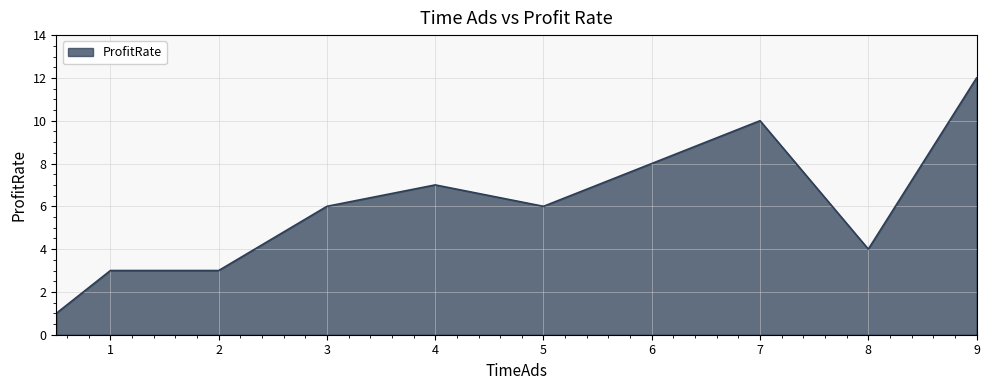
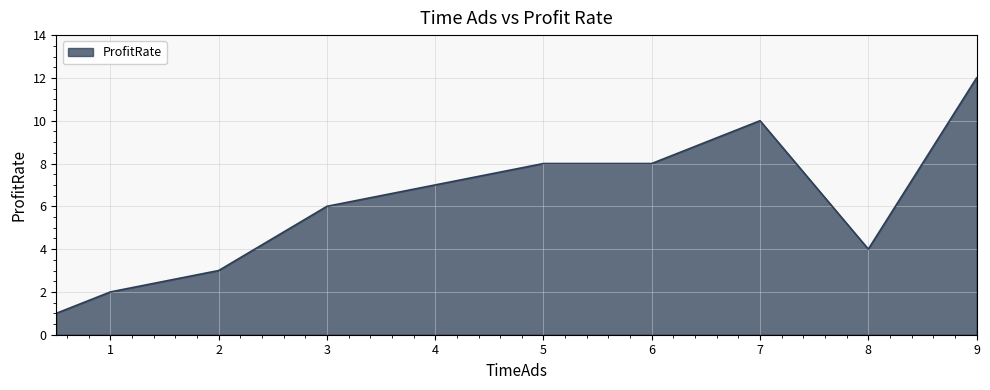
  {
-   "1": 3,
+   "1": 2,
    "2": 3,
    "3": 6,
    "4": 7,
-   "5": 6,
+   "5": 8,
    "6": 8,
    "7": 10,
    "8": 4,
    "9": 12
  }
